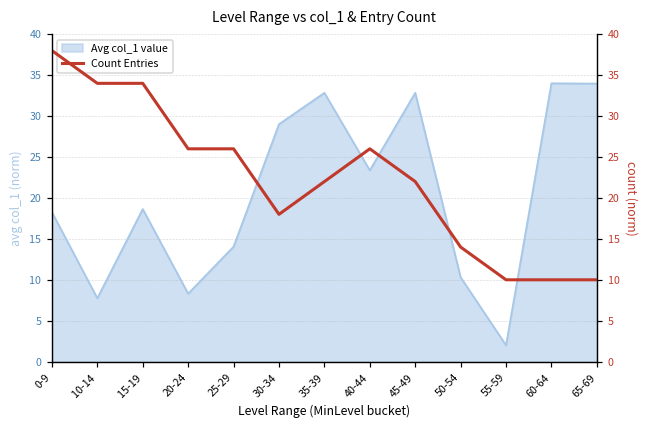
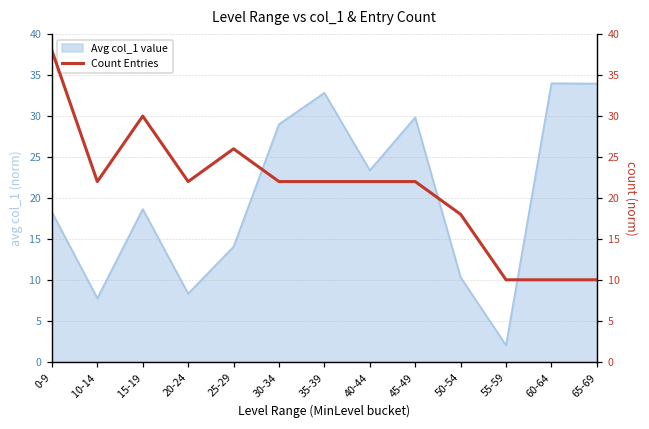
  {
    "Avg col_1 value": {
      "0-9": 18,
      "10-14": 8,
      "15-19": 19,
      "20-24": 8,
      "25-29": 14,
      "30-34": 29,
      "35-39": 33,
      "40-44": 23,
-     "45-49": 33,
+     "45-49": 30,
      "50-54": 10,
      "55-59": 2,
      "60-64": 34,
      "65-69": 34
    },
    "Count Entries": {
      "0-9": 38,
-     "10-14": 34,
-     "15-19": 34,
-     "20-24": 26,
+     "10-14": 22,
+     "15-19": 30,
+     "20-24": 22,
      "25-29": 26,
-     "30-34": 18,
+     "30-34": 22,
      "35-39": 22,
-     "40-44": 26,
+     "40-44": 22,
      "45-49": 22,
-     "50-54": 14,
+     "50-54": 18,
      "55-59": 10,
      "60-64": 10,
      "65-69": 10
    }
  }
